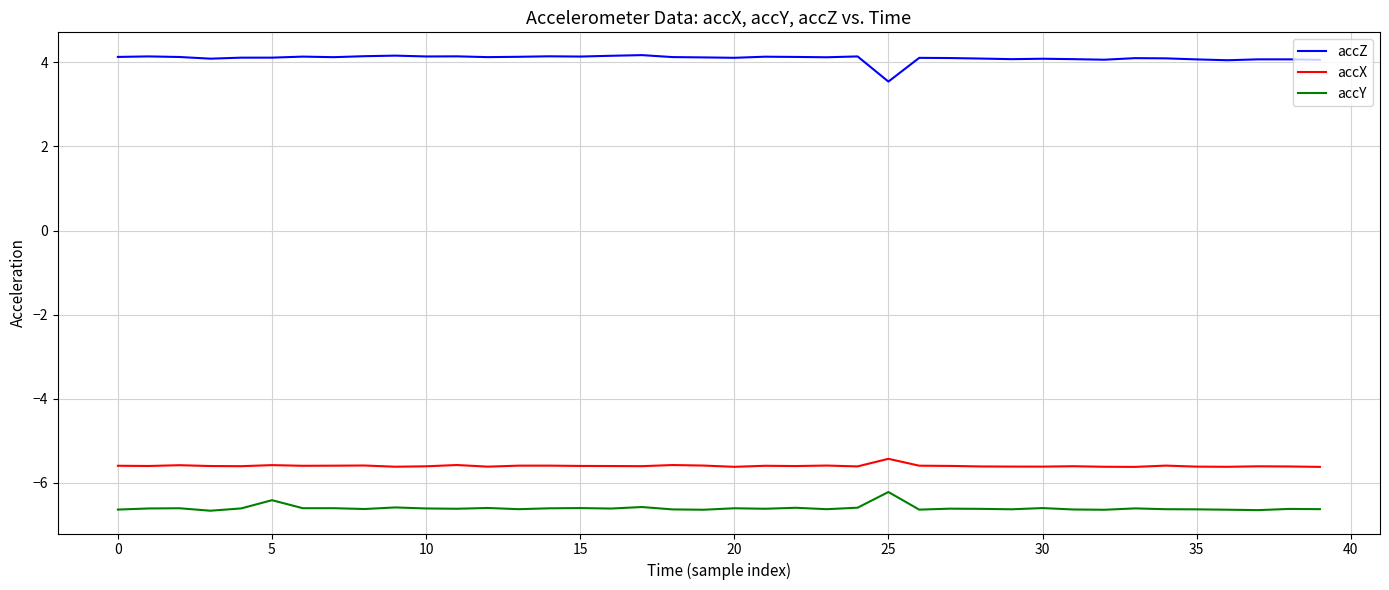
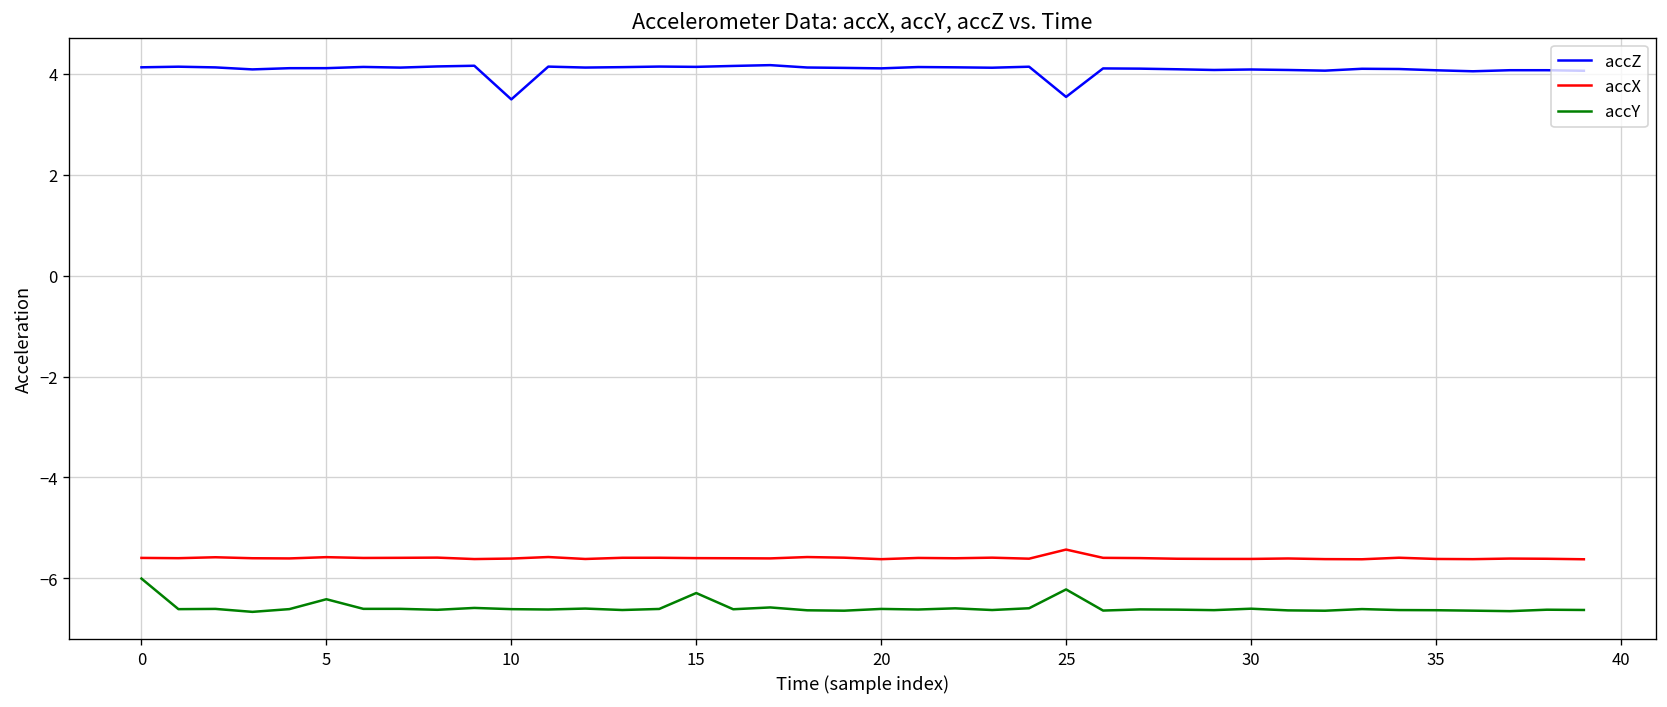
  {
    "accZ": {
      "0": 4.1,
      "5": 4.1,
-     "10": 4.1,
+     "10": 3.5,
      "15": 4.1,
      "20": 4.1,
      "25": 3.5,
      "30": 4.1,
      "35": 4.1
    },
    "accX": {
      "0": -5.6,
      "5": -5.6,
      "10": -5.6,
      "15": -5.6,
      "20": -5.6,
      "25": -5.4,
      "30": -5.6,
      "35": -5.6
    },
    "accY": {
-     "0": -6.6,
+     "0": -6.0,
      "5": -6.4,
      "10": -6.6,
-     "15": -6.6,
+     "15": -6.3,
      "20": -6.6,
      "25": -6.2,
      "30": -6.6,
      "35": -6.6
    }
  }
